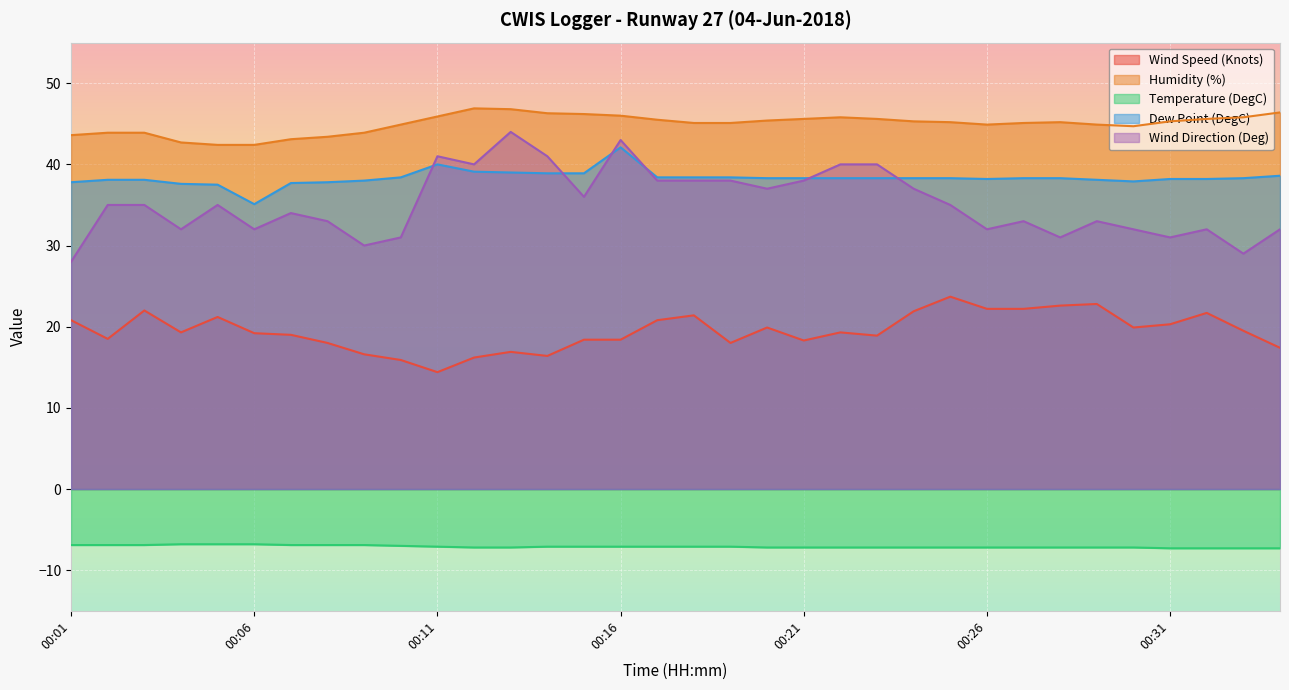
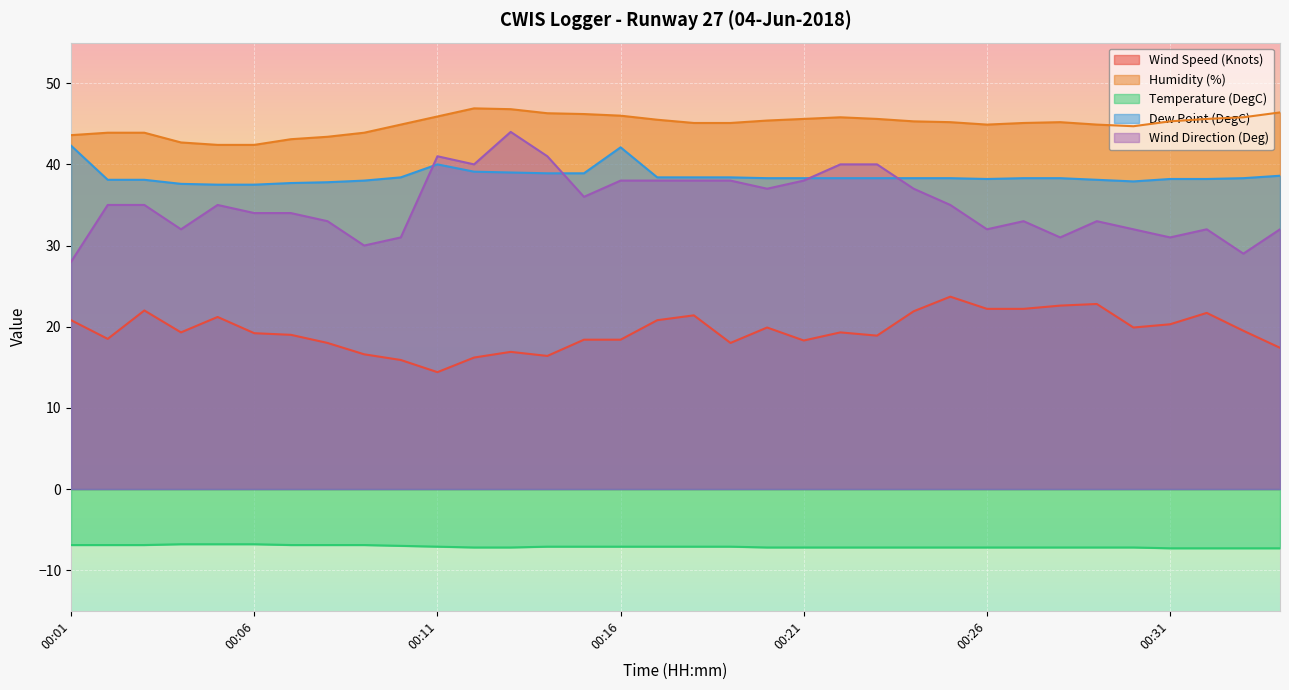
  {
    "Dew Point (DegC)": {
-     "00:01": 38,
-     "00:06": 35,
+     "00:01": 42,
+     "00:06": 38,
      "00:11": 40,
      "00:16": 42,
      "00:26": 38,
      "00:31": 38
    },
    "Wind Direction (Deg)": {
      "00:01": 28,
-     "00:06": 32,
+     "00:06": 34,
      "00:11": 41,
-     "00:16": 43,
+     "00:16": 38,
      "00:26": 32,
      "00:31": 31
    }
  }
